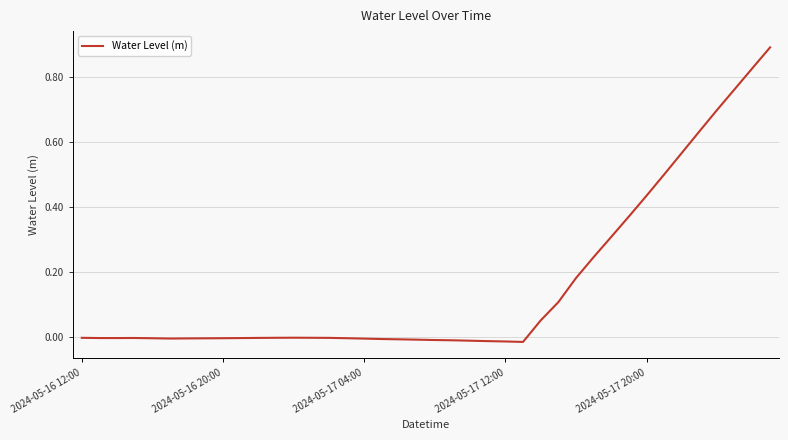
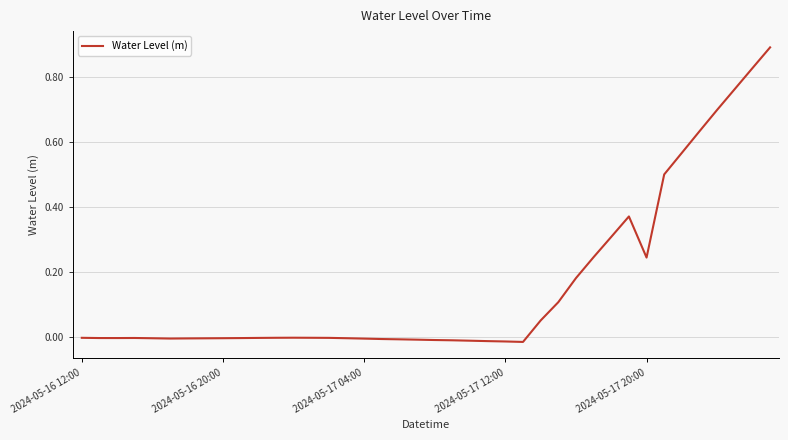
  {
    "2024-05-16 12:00": 0.00,
    "2024-05-16 20:00": 0.00,
    "2024-05-17 04:00": 0.00,
    "2024-05-17 12:00": -0.01,
-   "2024-05-17 20:00": 0.44
+   "2024-05-17 20:00": 0.25
  }
